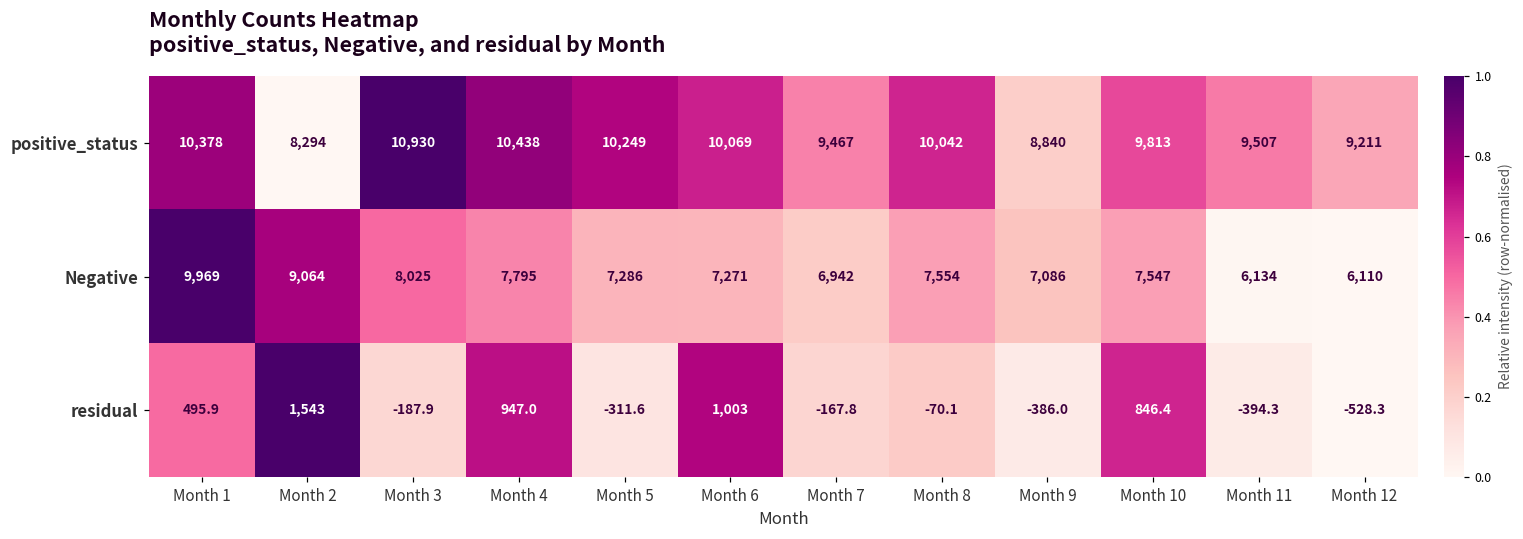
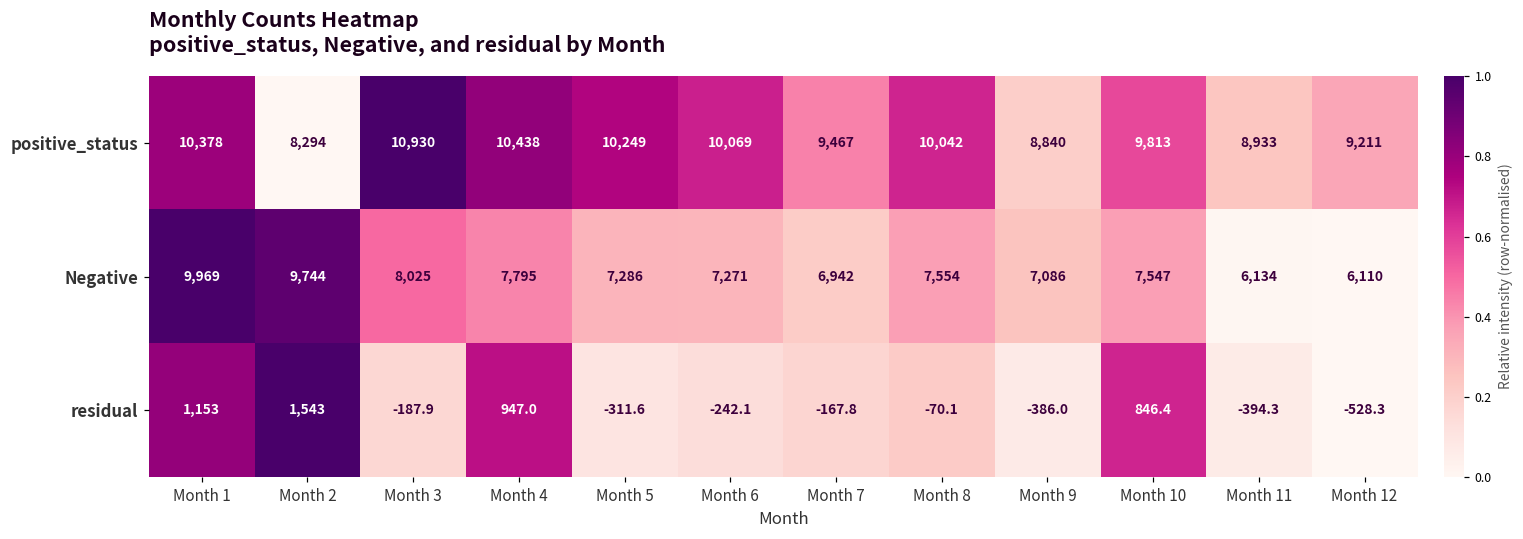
  {
    "positive_status": {
      "Month 1": "10,378",
      "Month 2": "8,294",
      "Month 3": "10,930",
      "Month 4": "10,438",
      "Month 5": "10,249",
      "Month 6": "10,069",
      "Month 7": "9,467",
      "Month 8": "10,042",
      "Month 9": "8,840",
      "Month 10": "9,813",
-     "Month 11": "9,507",
+     "Month 11": "8,933",
      "Month 12": "9,211"
    },
    "Negative": {
      "Month 1": "9,969",
-     "Month 2": "9,064",
+     "Month 2": "9,744",
      "Month 3": "8,025",
      "Month 4": "7,795",
      "Month 5": "7,286",
      "Month 6": "7,271",
      "Month 7": "6,942",
      "Month 8": "7,554",
      "Month 9": "7,086",
      "Month 10": "7,547",
      "Month 11": "6,134",
      "Month 12": "6,110"
    },
    "residual": {
-     "Month 1": "495.9",
+     "Month 1": "1,153",
      "Month 2": "1,543",
      "Month 3": "-187.9",
      "Month 4": "947.0",
      "Month 5": "-311.6",
-     "Month 6": "1,003",
+     "Month 6": "-242.1",
      "Month 7": "-167.8",
      "Month 8": "-70.1",
      "Month 9": "-386.0",
      "Month 10": "846.4",
      "Month 11": "-394.3",
      "Month 12": "-528.3"
    }
  }
